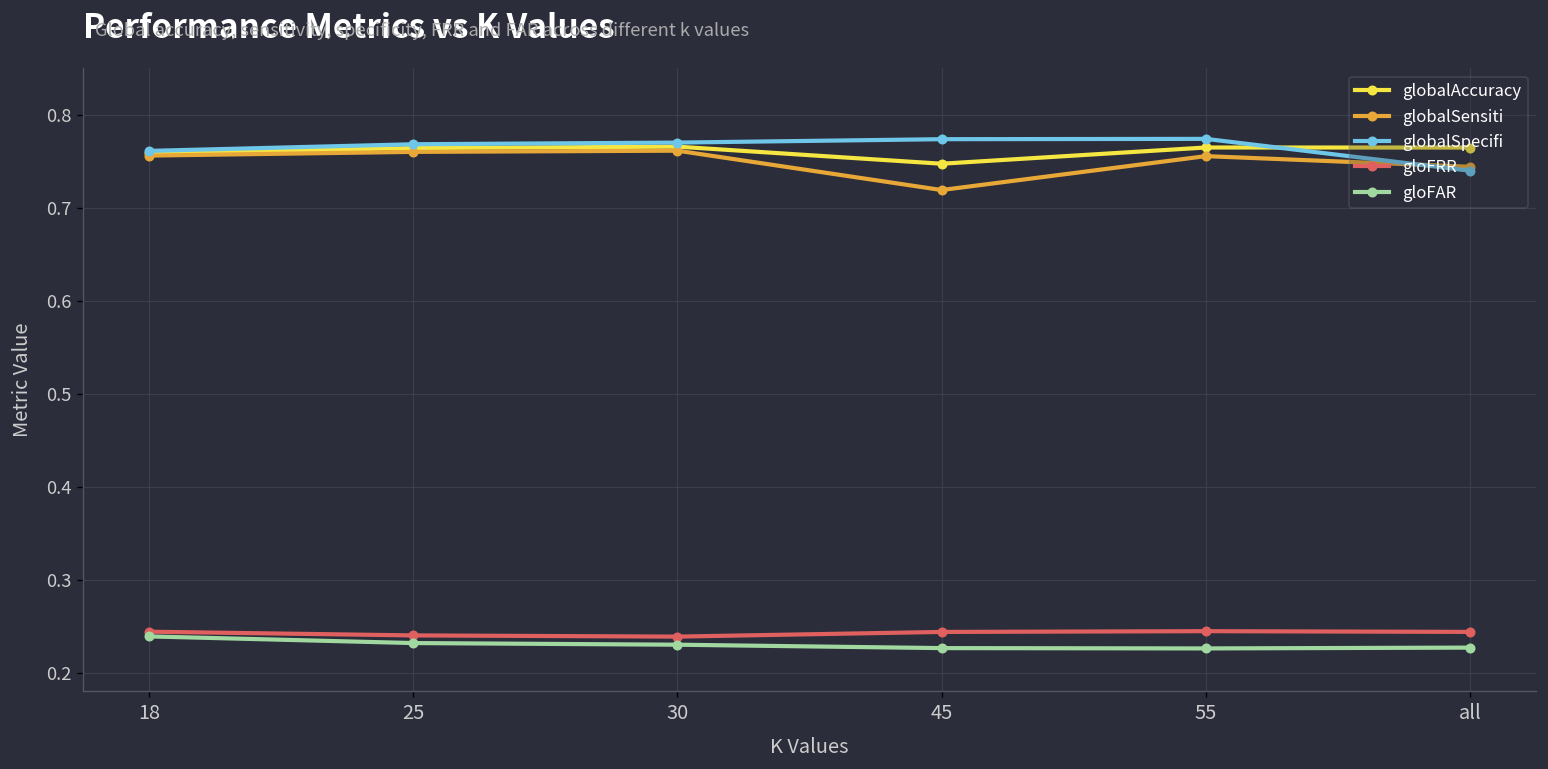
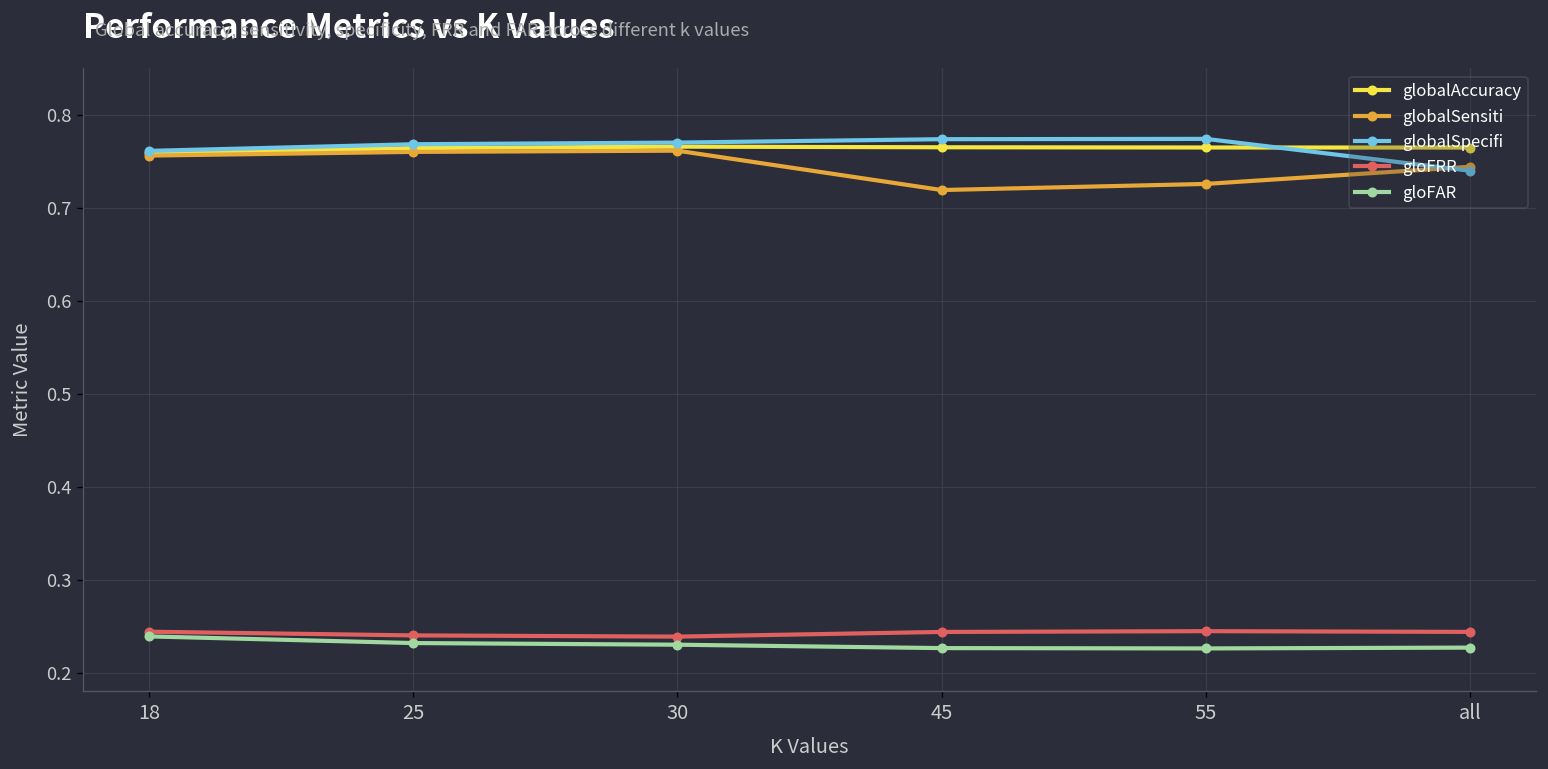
  {
    "globalAccuracy": {
      "25": 0.76,
      "30": 0.77,
-     "45": 0.75,
+     "45": 0.76,
      "55": 0.76
    },
    "globalSensiti": {
      "25": 0.76,
      "30": 0.76,
      "45": 0.72,
-     "55": 0.76
+     "55": 0.73
    },
    "globalSpecifi": {
      "25": 0.77,
      "30": 0.77,
      "45": 0.77,
      "55": 0.77
    },
    "gloFRR": {
      "18": 0.24,
      "25": 0.24,
      "30": 0.24,
      "45": 0.24,
      "55": 0.24,
      "all": 0.24
    },
    "gloFAR": {
      "18": 0.24,
      "25": 0.23,
      "30": 0.23,
      "45": 0.23,
      "55": 0.23,
      "all": 0.23
    }
  }
